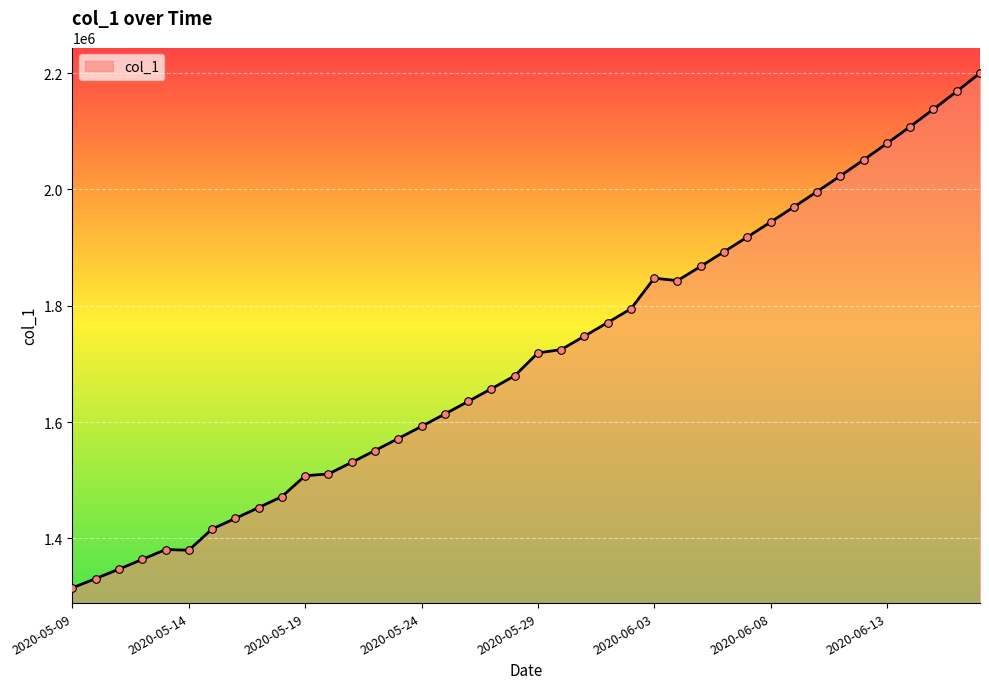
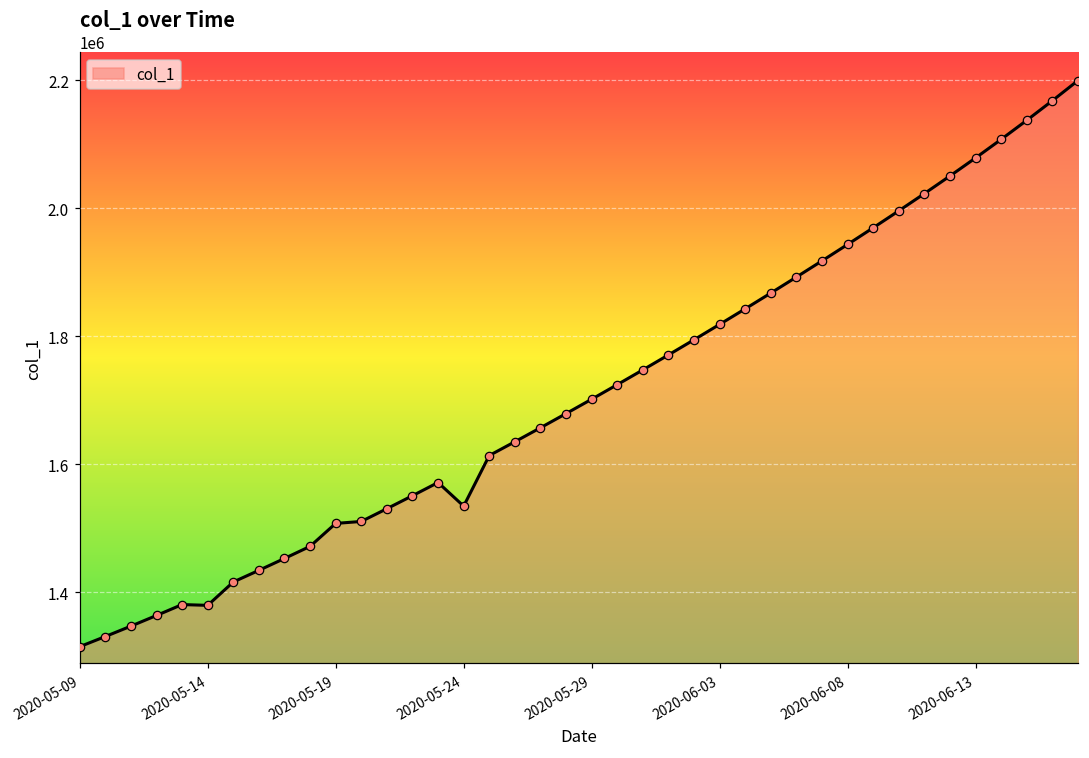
  {
    "2020-05-09": 1320000,
    "2020-05-14": 1380000,
    "2020-05-19": 1510000,
-   "2020-05-24": 1590000,
-   "2020-05-29": 1720000,
-   "2020-06-03": 1850000,
+   "2020-05-24": 1530000,
+   "2020-05-29": 1700000,
+   "2020-06-03": 1820000,
    "2020-06-08": 1940000,
    "2020-06-13": 2080000
  }
